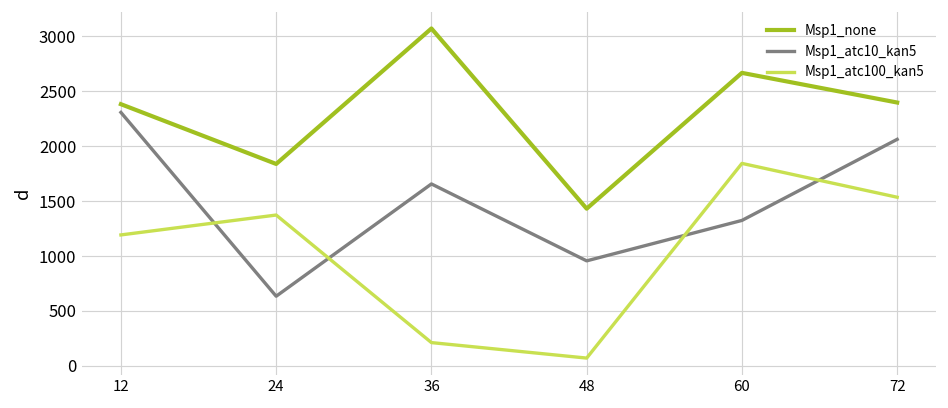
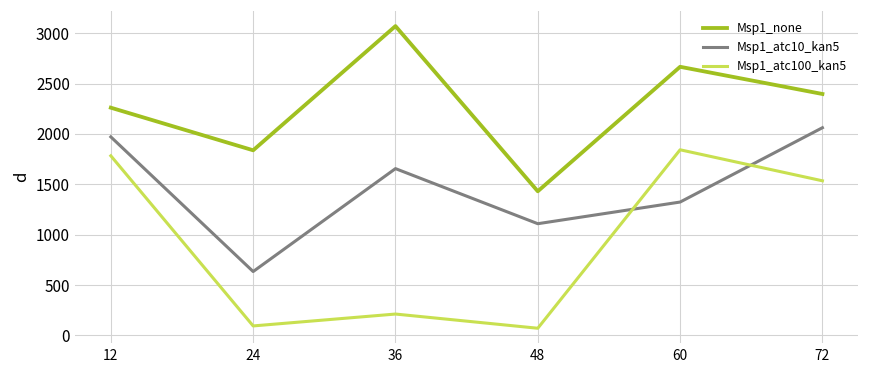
  {
    "Msp1_none": {
-     "12": 2400,
+     "12": 2300,
      "24": 1800,
      "36": 3100,
      "48": 1400,
      "60": 2700,
      "72": 2400
    },
    "Msp1_atc10_kan5": {
-     "12": 2300,
+     "12": 2000,
      "24": 600,
      "36": 1700,
-     "48": 1000,
+     "48": 1100,
      "60": 1300,
      "72": 2100
    },
    "Msp1_atc100_kan5": {
-     "12": 1200,
-     "24": 1400,
+     "12": 1800,
+     "24": 100,
      "36": 200,
      "48": 100,
      "60": 1800,
      "72": 1500
    }
  }
